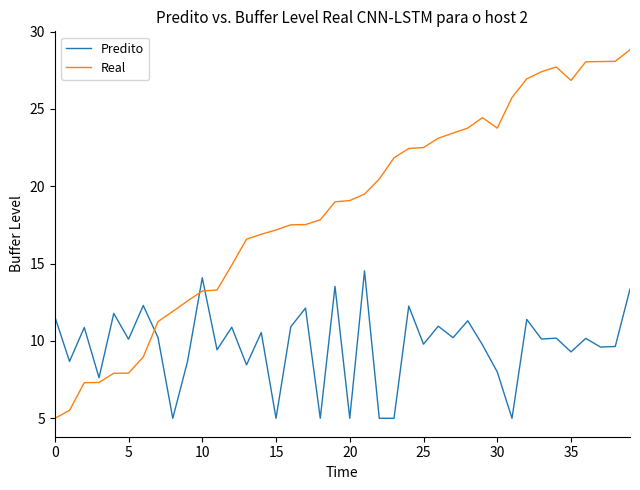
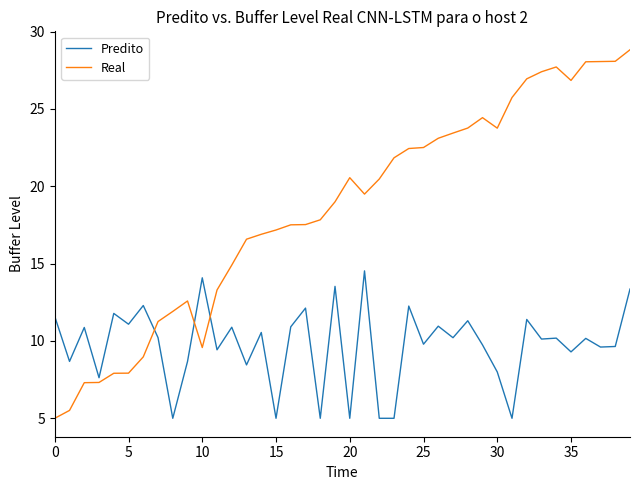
  {
    "Predito": {
      "0": 11.6,
-     "5": 10.1,
+     "5": 11.1,
      "10": 14.1,
      "15": 5.0,
      "20": 5.0,
      "25": 9.8,
      "30": 8.0,
      "35": 9.3
    },
    "Real": {
      "0": 5.0,
      "5": 7.9,
-     "10": 13.2,
+     "10": 9.6,
      "15": 17.2,
-     "20": 19.1,
+     "20": 20.6,
      "25": 22.5,
      "30": 23.8,
      "35": 26.8
    }
  }
